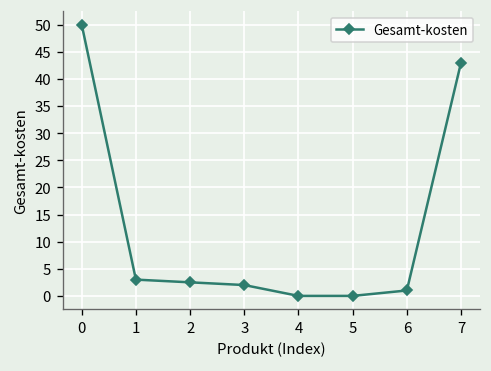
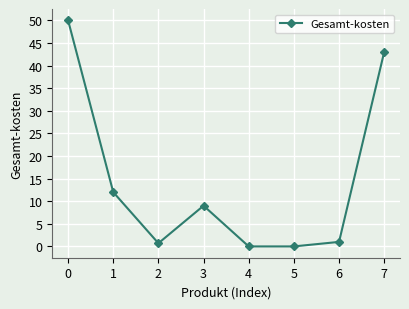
  {
    "0": 50,
-   "1": 3,
-   "2": 3,
-   "3": 2,
+   "1": 12,
+   "2": 1,
+   "3": 9,
    "4": 0,
    "5": 0,
    "6": 1,
    "7": 43
  }
